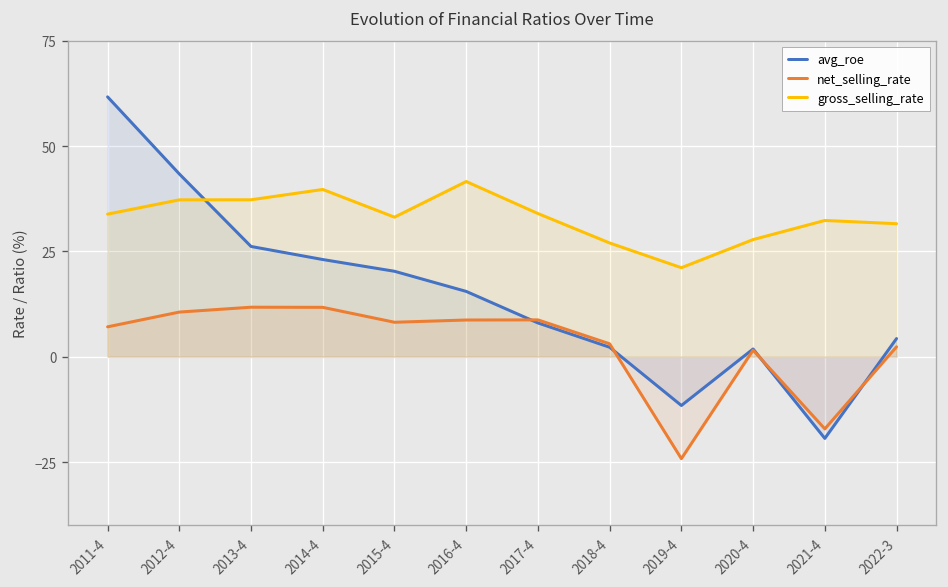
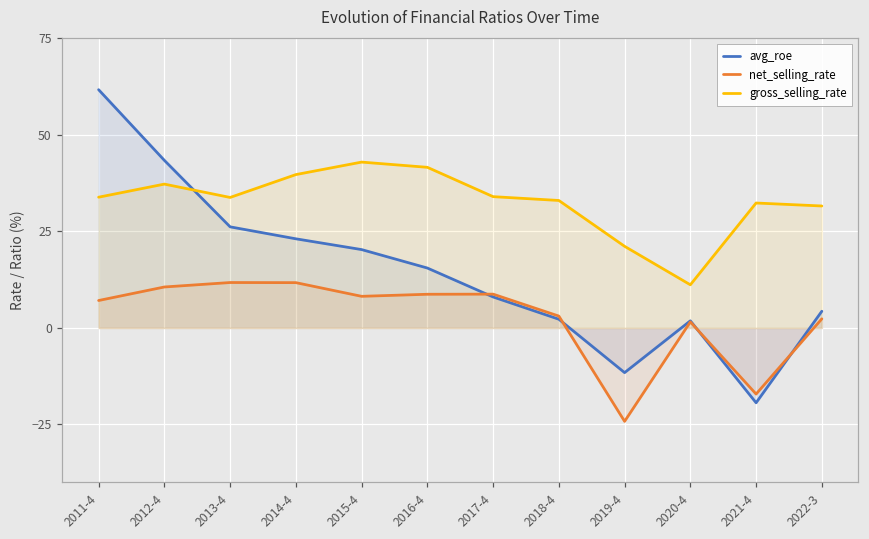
  {
    "gross_selling_rate": {
      "2011-4": 34,
      "2012-4": 37,
-     "2013-4": 37,
+     "2013-4": 34,
      "2014-4": 40,
-     "2015-4": 33,
+     "2015-4": 43,
      "2016-4": 42,
      "2017-4": 34,
-     "2018-4": 27,
+     "2018-4": 33,
      "2019-4": 21,
-     "2020-4": 28,
+     "2020-4": 11,
      "2021-4": 32,
      "2022-3": 32
    }
  }
